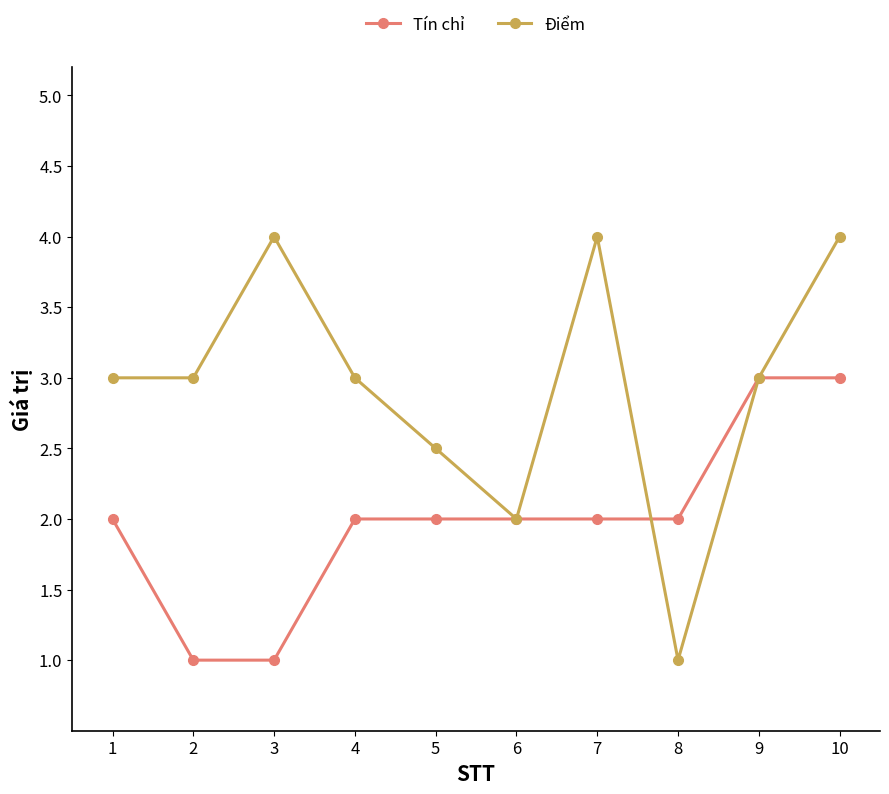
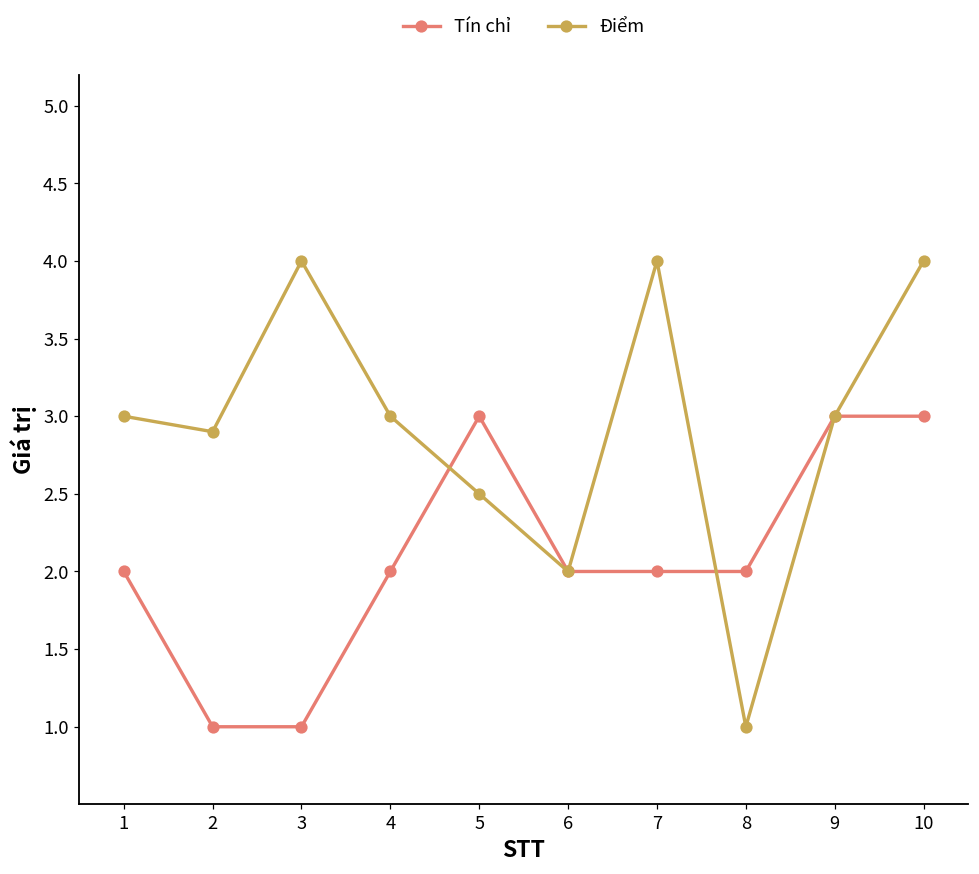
  {
    "Tín chỉ": {
      "1": 2,
      "2": 1,
      "3": 1,
      "4": 2,
-     "5": 2,
+     "5": 3,
      "7": 2,
      "8": 2,
      "10": 3
    },
    "Điểm": {
      "1": 3.0,
-     "2": 3.0,
+     "2": 2.9,
      "3": 4.0,
      "4": 3.0,
      "5": 2.5,
      "7": 4.0,
      "8": 1.0,
      "10": 4.0
    }
  }
